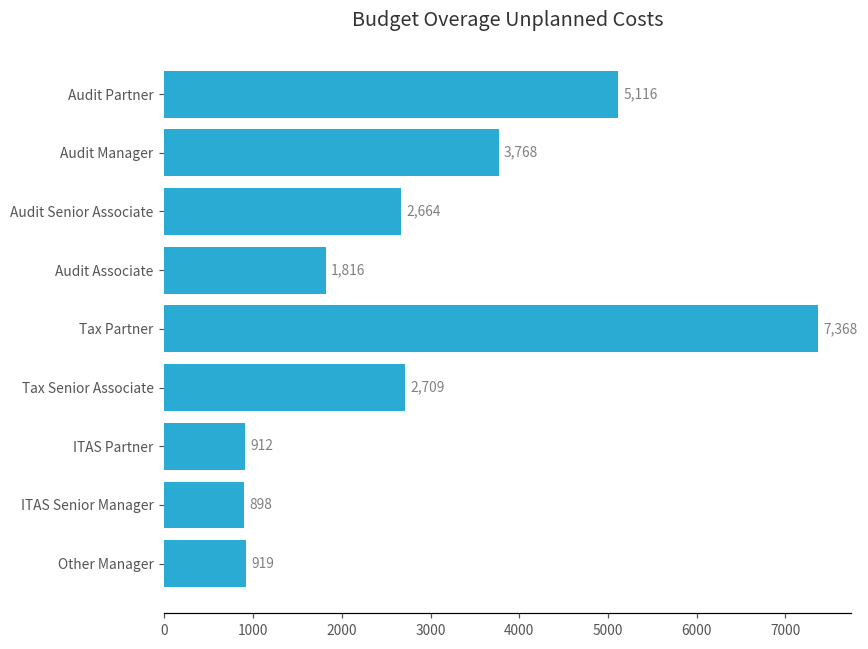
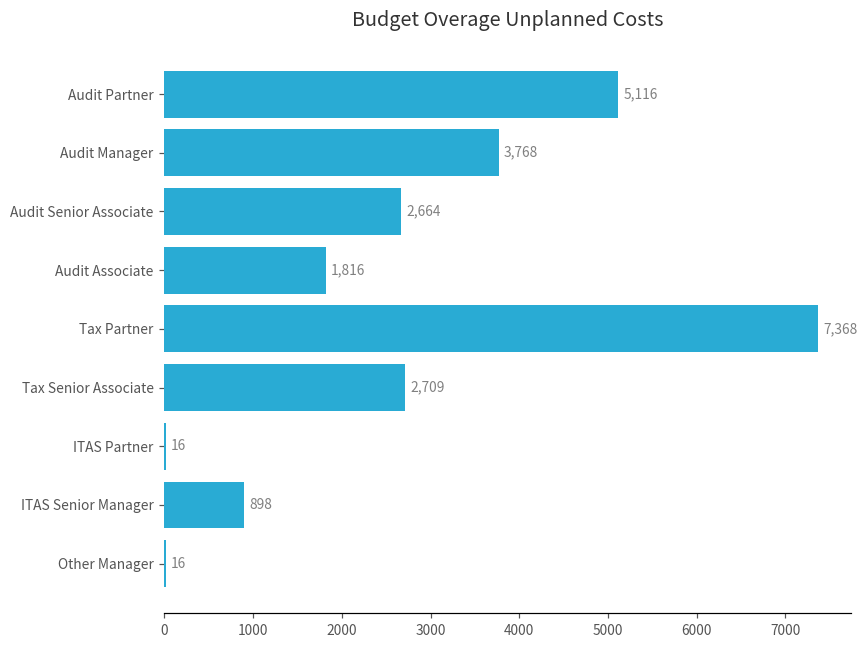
  {
    "Audit Partner": "5,116",
    "Audit Manager": "3,768",
    "Audit Senior Associate": "2,664",
    "Audit Associate": "1,816",
    "Tax Partner": "7,368",
    "Tax Senior Associate": "2,709",
-   "ITAS Partner": "912",
+   "ITAS Partner": "16",
    "ITAS Senior Manager": "898",
-   "Other Manager": "919"
+   "Other Manager": "16"
  }
